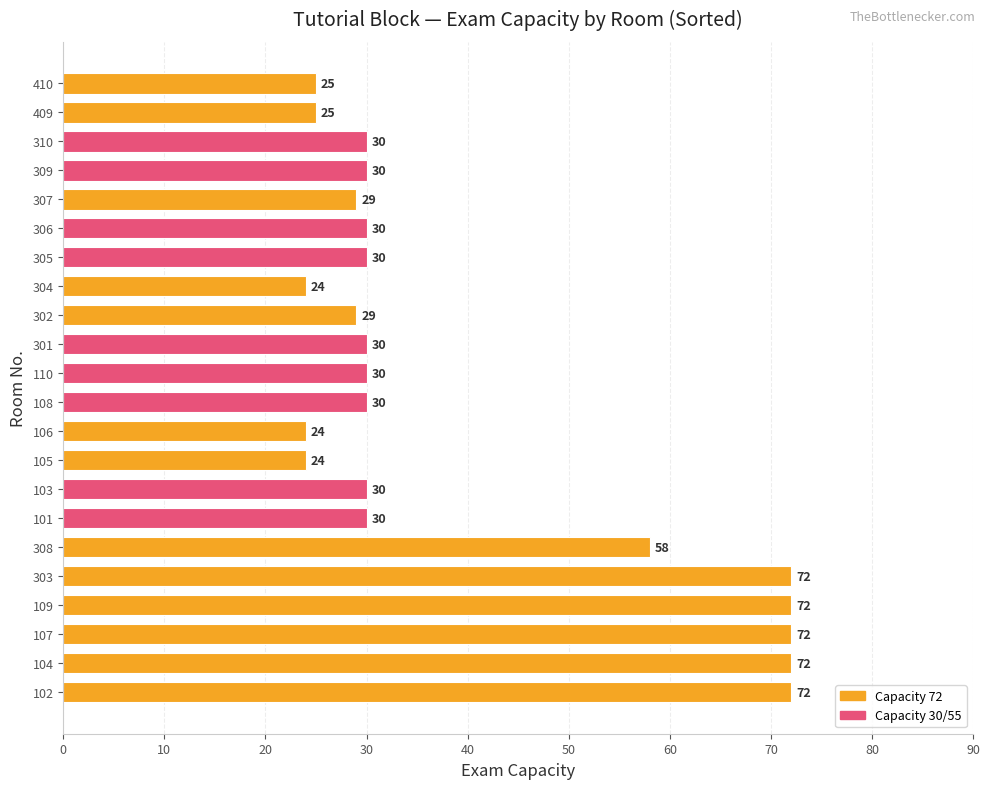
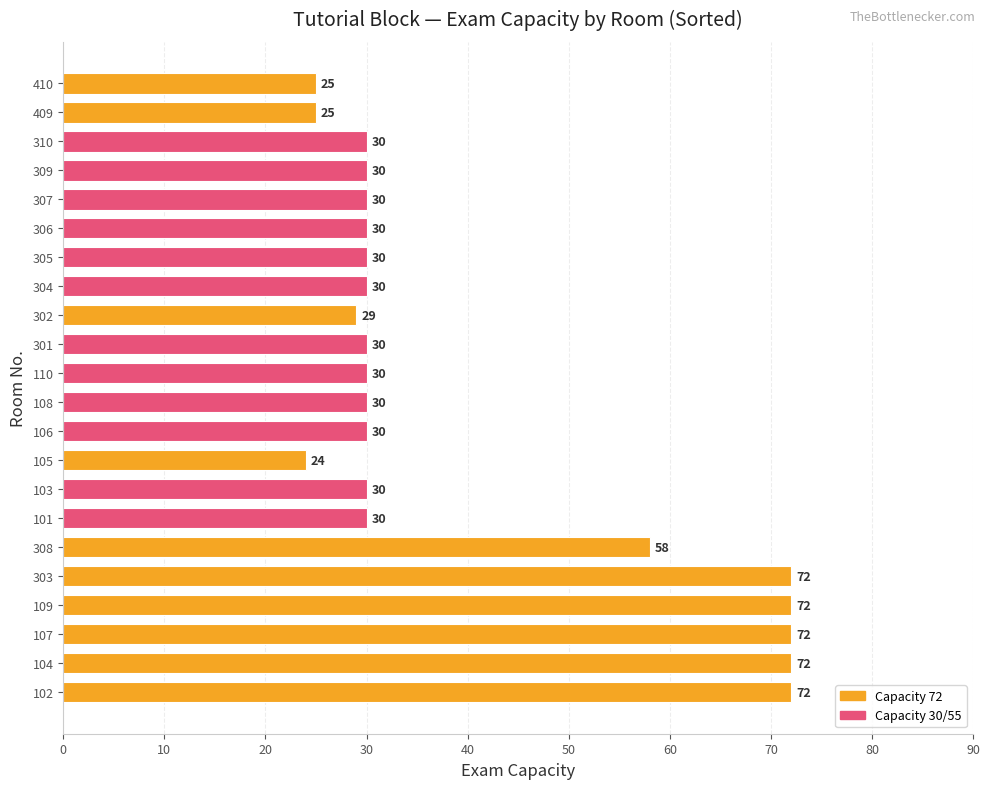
  {
    "410": 25,
    "409": 25,
    "310": 30,
    "309": 30,
-   "307": 29,
+   "307": 30,
    "306": 30,
    "305": 30,
-   "304": 24,
+   "304": 30,
    "302": 29,
    "301": 30,
    "110": 30,
    "108": 30,
-   "106": 24,
+   "106": 30,
    "105": 24,
    "103": 30,
    "101": 30,
    "308": 58,
    "303": 72,
    "109": 72,
    "107": 72,
    "104": 72,
    "102": 72
  }
